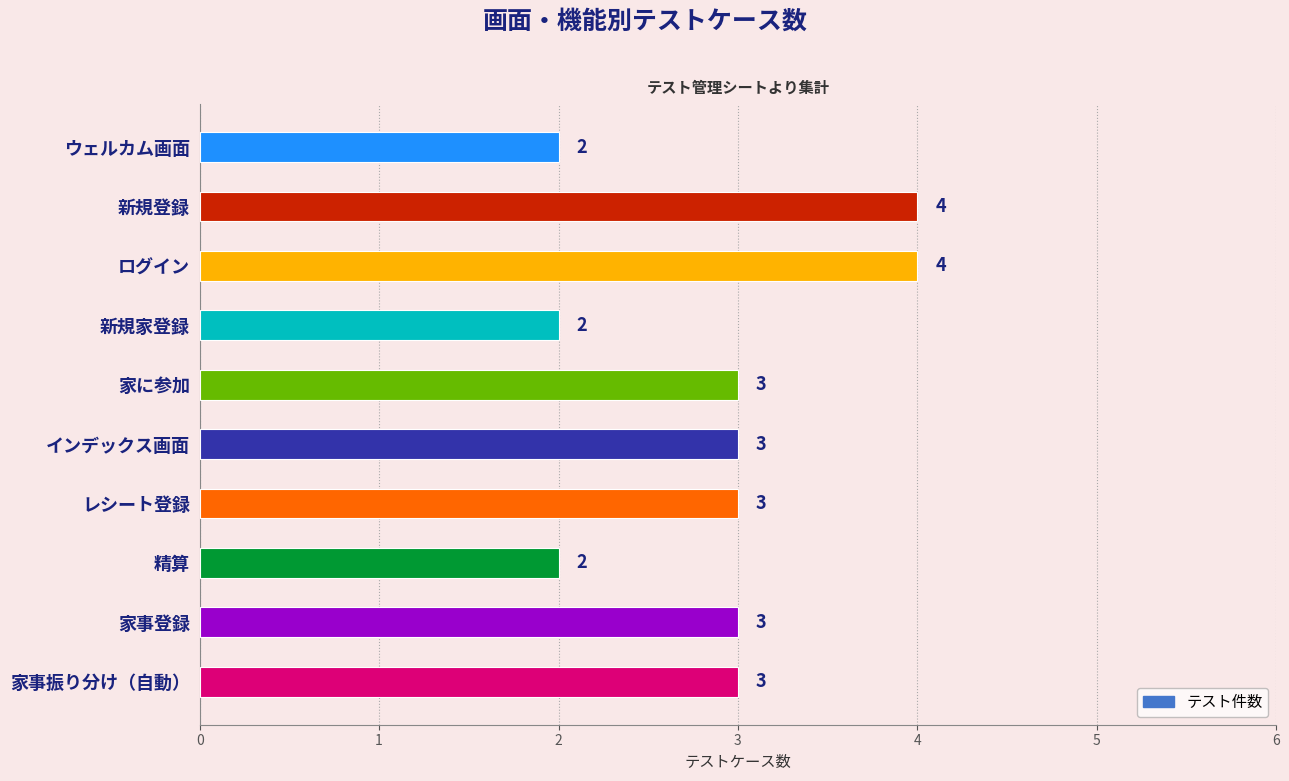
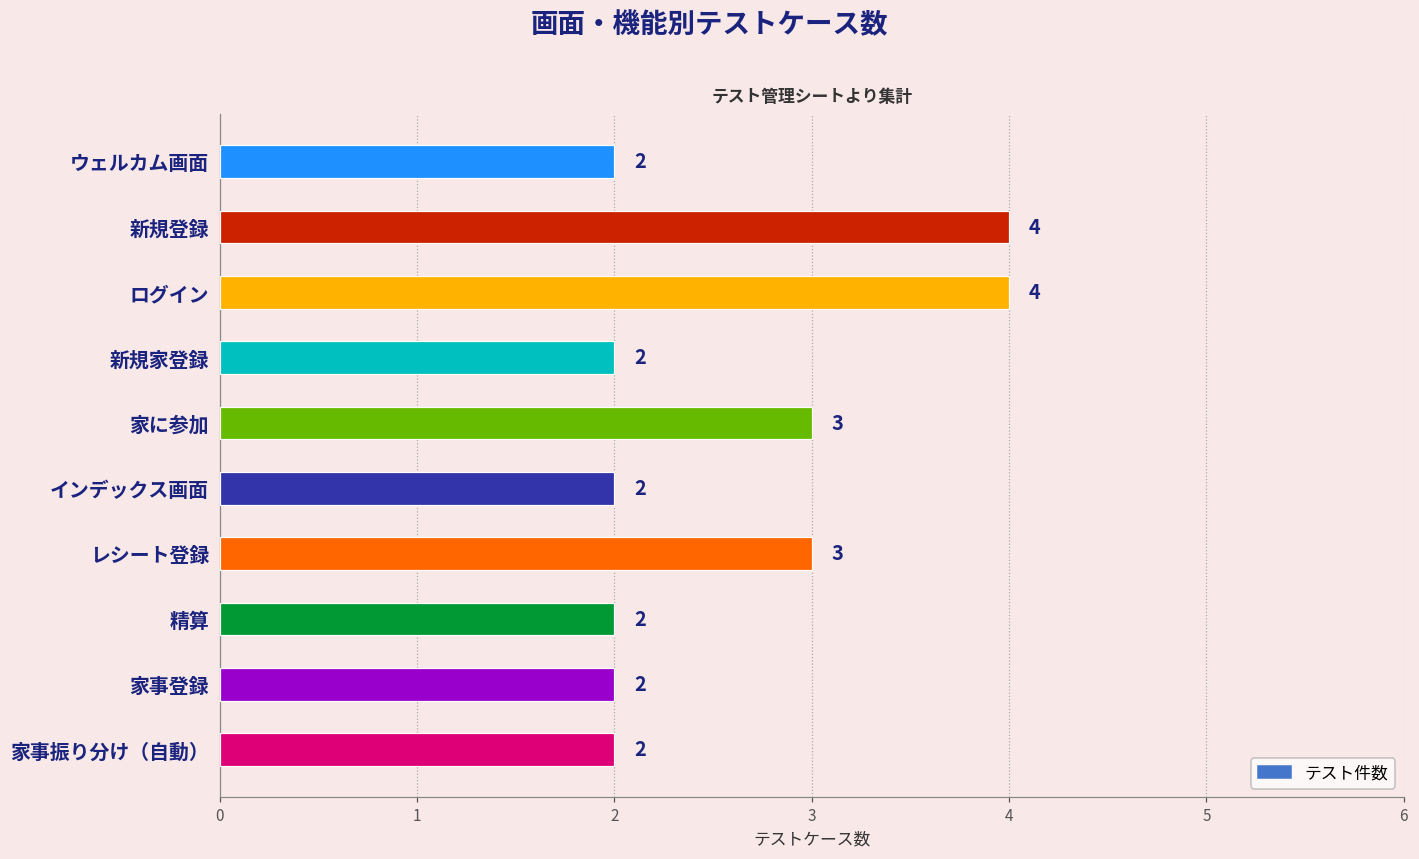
  {
    "ウェルカム画面": 2,
    "新規登録": 4,
    "ログイン": 4,
    "新規家登録": 2,
    "家に参加": 3,
-   "インデックス画面": 3,
+   "インデックス画面": 2,
    "レシート登録": 3,
    "精算": 2,
-   "家事登録": 3,
-   "家事振り分け（自動）": 3
+   "家事登録": 2,
+   "家事振り分け（自動）": 2
  }
